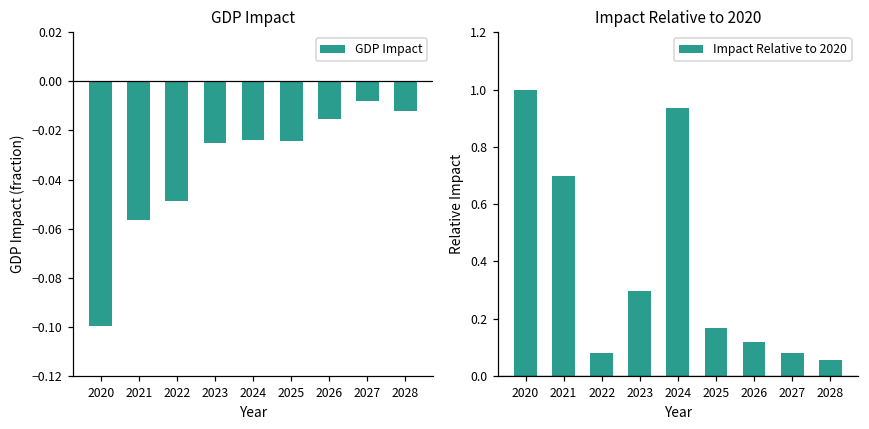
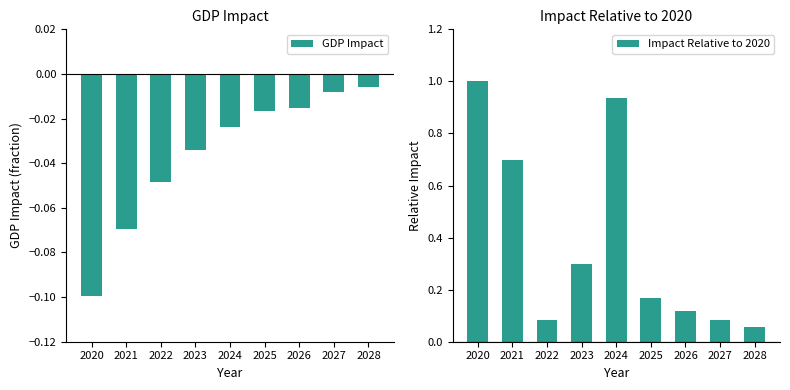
  {
    "GDP Impact": {
      "2020": -0.100,
-     "2021": -0.056,
+     "2021": -0.070,
      "2022": -0.049,
-     "2023": -0.025,
+     "2023": -0.034,
      "2024": -0.024,
-     "2025": -0.024,
+     "2025": -0.017,
      "2026": -0.015,
      "2027": -0.008,
-     "2028": -0.012
+     "2028": -0.006
    },
    "Impact Relative to 2020": {
      "2020": 1.00,
      "2021": 0.70,
      "2022": 0.08,
      "2023": 0.30,
      "2024": 0.94,
      "2025": 0.17,
      "2026": 0.12,
      "2027": 0.08,
      "2028": 0.06
    }
  }
